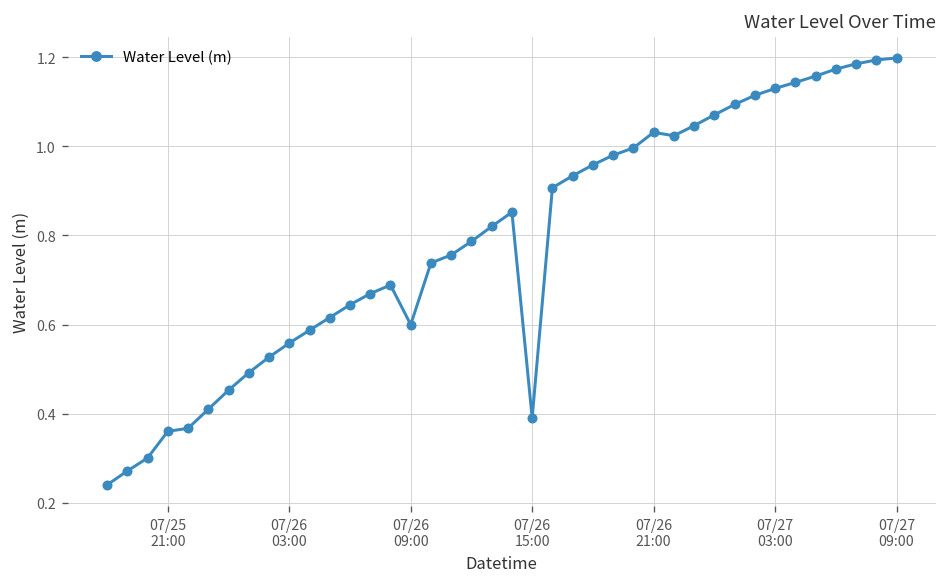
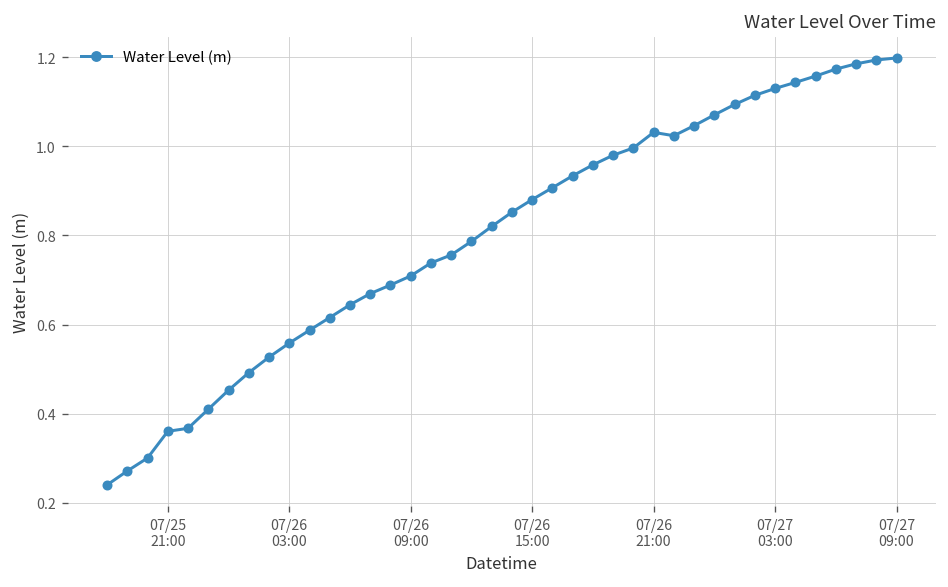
  {
    "07/25 21:00": 0.36,
    "07/26 03:00": 0.56,
-   "07/26 09:00": 0.60,
-   "07/26 15:00": 0.39,
+   "07/26 09:00": 0.71,
+   "07/26 15:00": 0.88,
    "07/26 21:00": 1.03,
    "07/27 03:00": 1.13,
    "07/27 09:00": 1.20
  }
